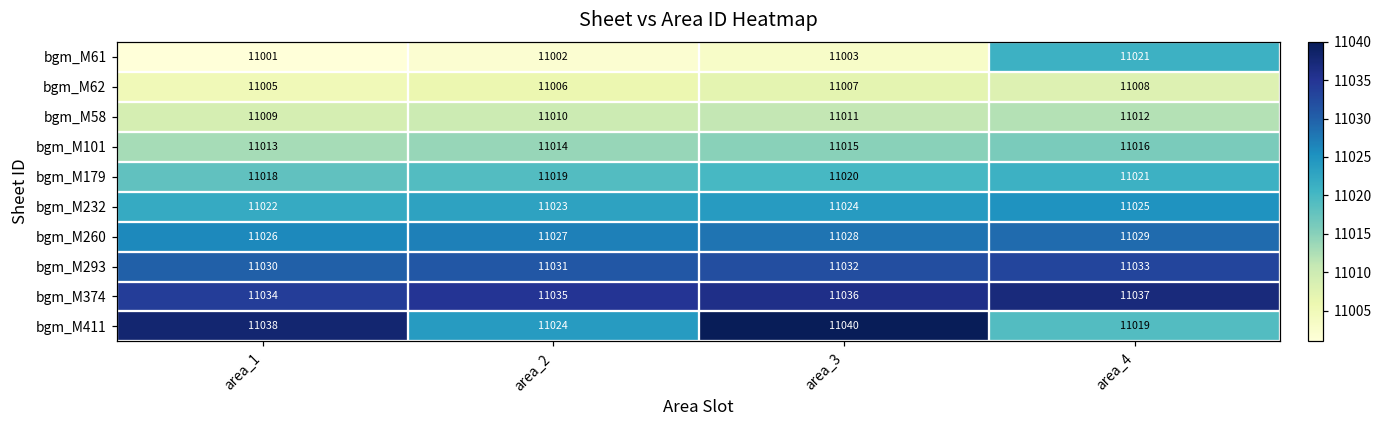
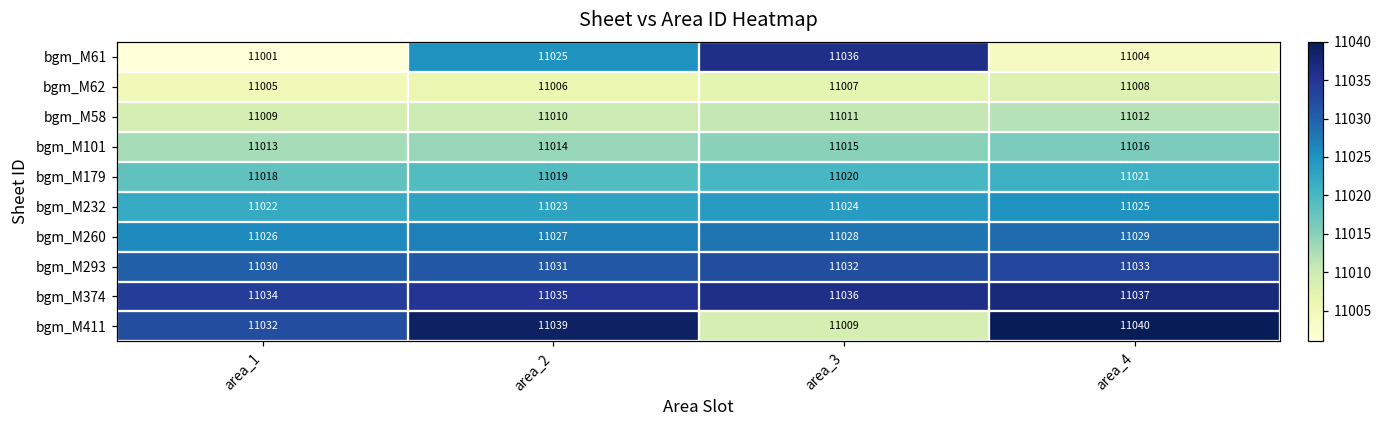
  {
    "bgm_M61": {
      "area_1": 11001,
-     "area_2": 11002,
-     "area_3": 11003,
-     "area_4": 11021
+     "area_2": 11025,
+     "area_3": 11036,
+     "area_4": 11004
    },
    "bgm_M62": {
      "area_1": 11005,
      "area_2": 11006,
      "area_3": 11007,
      "area_4": 11008
    },
    "bgm_M58": {
      "area_1": 11009,
      "area_2": 11010,
      "area_3": 11011,
      "area_4": 11012
    },
    "bgm_M101": {
      "area_1": 11013,
      "area_2": 11014,
      "area_3": 11015,
      "area_4": 11016
    },
    "bgm_M179": {
      "area_1": 11018,
      "area_2": 11019,
      "area_3": 11020,
      "area_4": 11021
    },
    "bgm_M232": {
      "area_1": 11022,
      "area_2": 11023,
      "area_3": 11024,
      "area_4": 11025
    },
    "bgm_M260": {
      "area_1": 11026,
      "area_2": 11027,
      "area_3": 11028,
      "area_4": 11029
    },
    "bgm_M293": {
      "area_1": 11030,
      "area_2": 11031,
      "area_3": 11032,
      "area_4": 11033
    },
    "bgm_M374": {
      "area_1": 11034,
      "area_2": 11035,
      "area_3": 11036,
      "area_4": 11037
    },
    "bgm_M411": {
-     "area_1": 11038,
-     "area_2": 11024,
-     "area_3": 11040,
-     "area_4": 11019
+     "area_1": 11032,
+     "area_2": 11039,
+     "area_3": 11009,
+     "area_4": 11040
    }
  }
